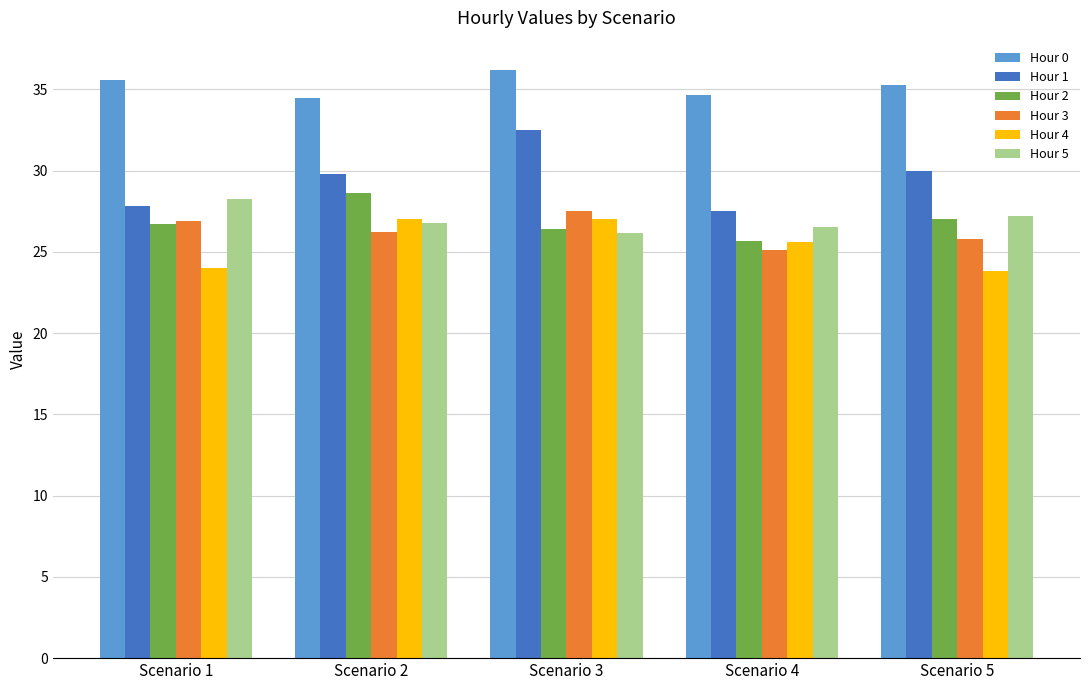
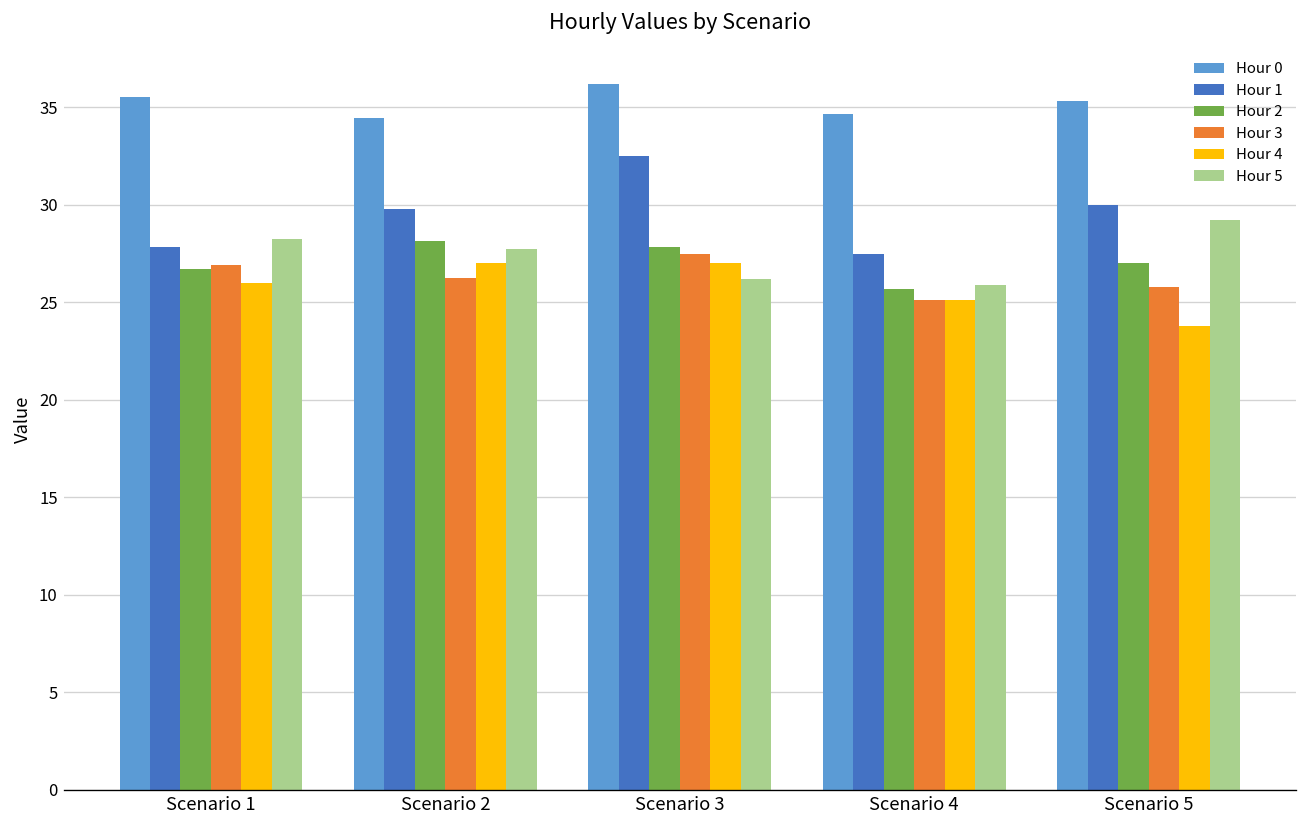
  {
    "Hour 2": {
      "Scenario 1": 26.7,
-     "Scenario 2": 28.7,
-     "Scenario 3": 26.4,
+     "Scenario 2": 28.2,
+     "Scenario 3": 27.8,
      "Scenario 4": 25.7,
      "Scenario 5": 27.0
    },
    "Hour 3": {
      "Scenario 1": 26.9,
      "Scenario 2": 26.3,
      "Scenario 3": 27.5,
      "Scenario 4": 25.1,
      "Scenario 5": 25.8
    },
    "Hour 4": {
-     "Scenario 1": 24,
+     "Scenario 1": 26,
      "Scenario 2": 27.0,
      "Scenario 3": 27.0,
-     "Scenario 4": 25.6,
+     "Scenario 4": 25.1,
      "Scenario 5": 23.8
    },
    "Hour 5": {
      "Scenario 1": 28.3,
-     "Scenario 2": 26.8,
+     "Scenario 2": 27.7,
      "Scenario 3": 26.2,
-     "Scenario 4": 26.5,
-     "Scenario 5": 27.2
+     "Scenario 4": 25.9,
+     "Scenario 5": 29.2
    }
  }
